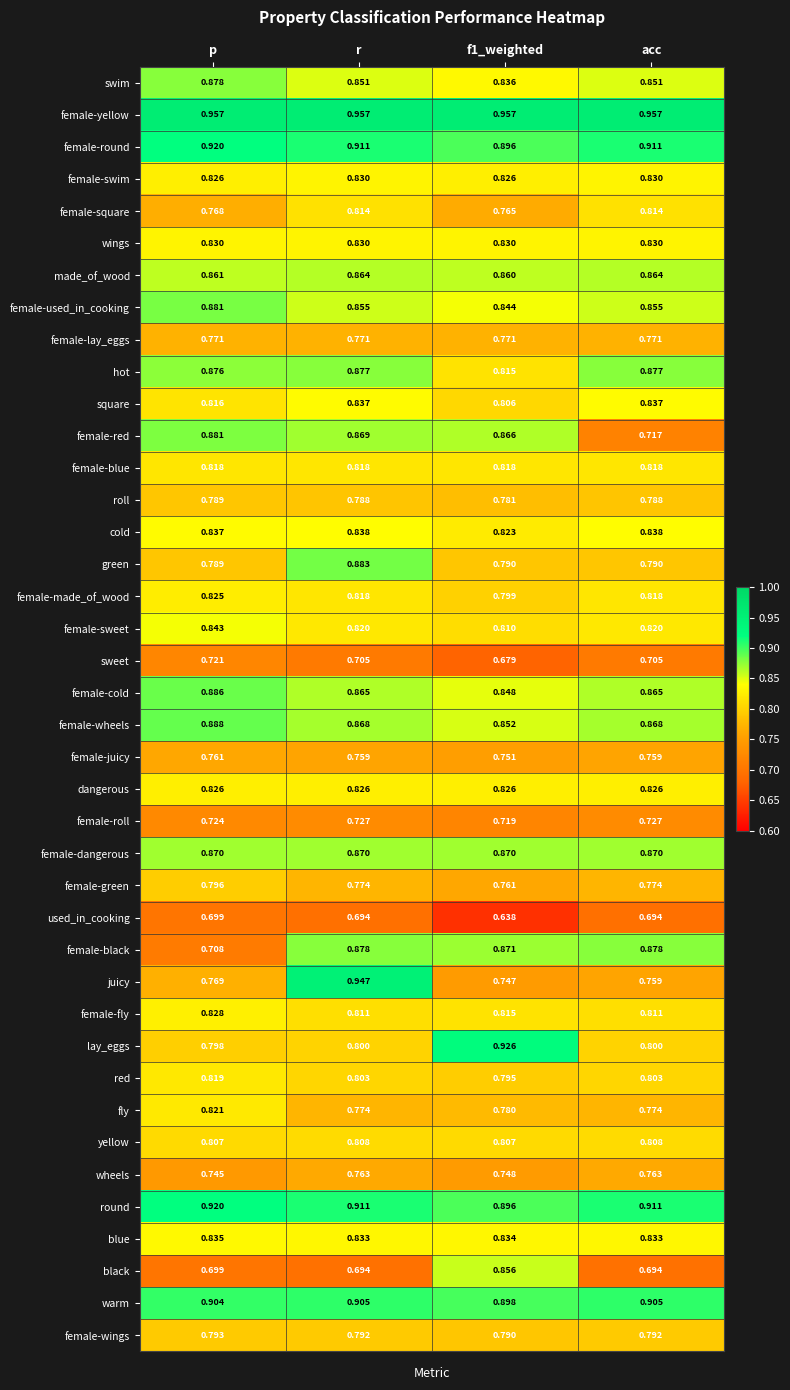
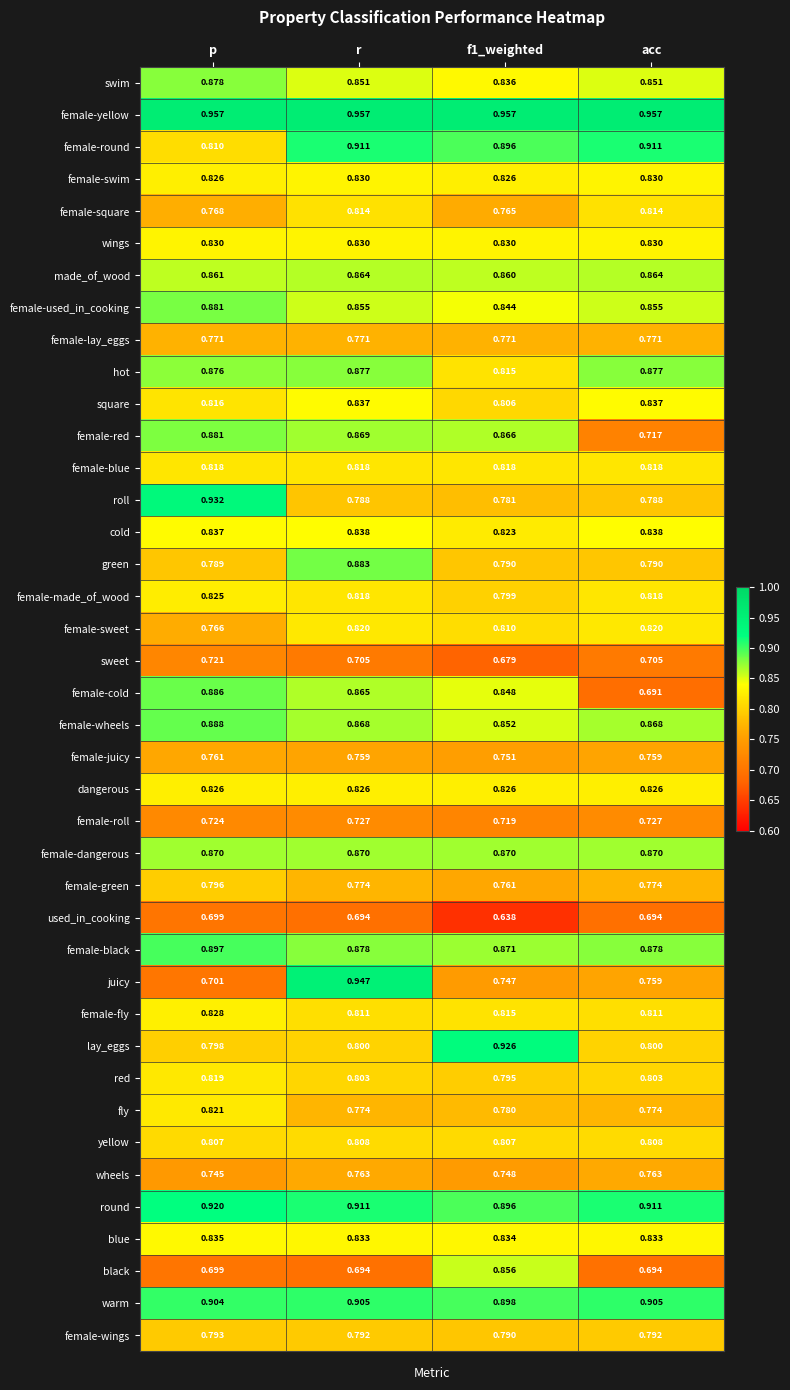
  {
    "swim": {
      "p": 0.878,
      "r": 0.851,
      "f1_weighted": 0.836,
      "acc": 0.851
    },
    "female-yellow": {
      "p": 0.957,
      "r": 0.957,
      "f1_weighted": 0.957,
      "acc": 0.957
    },
    "female-round": {
-     "p": 0.920,
+     "p": 0.810,
      "r": 0.911,
      "f1_weighted": 0.896,
      "acc": 0.911
    },
    "female-swim": {
      "p": 0.826,
      "r": 0.830,
      "f1_weighted": 0.826,
      "acc": 0.830
    },
    "female-square": {
      "p": 0.768,
      "r": 0.814,
      "f1_weighted": 0.765,
      "acc": 0.814
    },
    "wings": {
      "p": 0.830,
      "r": 0.830,
      "f1_weighted": 0.830,
      "acc": 0.830
    },
    "made_of_wood": {
      "p": 0.861,
      "r": 0.864,
      "f1_weighted": 0.860,
      "acc": 0.864
    },
    "female-used_in_cooking": {
      "p": 0.881,
      "r": 0.855,
      "f1_weighted": 0.844,
      "acc": 0.855
    },
    "female-lay_eggs": {
      "p": 0.771,
      "r": 0.771,
      "f1_weighted": 0.771,
      "acc": 0.771
    },
    "hot": {
      "p": 0.876,
      "r": 0.877,
      "f1_weighted": 0.815,
      "acc": 0.877
    },
    "square": {
      "p": 0.816,
      "r": 0.837,
      "f1_weighted": 0.806,
      "acc": 0.837
    },
    "female-red": {
      "p": 0.881,
      "r": 0.869,
      "f1_weighted": 0.866,
      "acc": 0.717
    },
    "female-blue": {
      "p": 0.818,
      "r": 0.818,
      "f1_weighted": 0.818,
      "acc": 0.818
    },
    "roll": {
-     "p": 0.789,
+     "p": 0.932,
      "r": 0.788,
      "f1_weighted": 0.781,
      "acc": 0.788
    },
    "cold": {
      "p": 0.837,
      "r": 0.838,
      "f1_weighted": 0.823,
      "acc": 0.838
    },
    "green": {
      "p": 0.789,
      "r": 0.883,
      "f1_weighted": 0.790,
      "acc": 0.790
    },
    "female-made_of_wood": {
      "p": 0.825,
      "r": 0.818,
      "f1_weighted": 0.799,
      "acc": 0.818
    },
    "female-sweet": {
-     "p": 0.843,
+     "p": 0.766,
      "r": 0.820,
      "f1_weighted": 0.810,
      "acc": 0.820
    },
    "sweet": {
      "p": 0.721,
      "r": 0.705,
      "f1_weighted": 0.679,
      "acc": 0.705
    },
    "female-cold": {
      "p": 0.886,
      "r": 0.865,
      "f1_weighted": 0.848,
-     "acc": 0.865
+     "acc": 0.691
    },
    "female-wheels": {
      "p": 0.888,
      "r": 0.868,
      "f1_weighted": 0.852,
      "acc": 0.868
    },
    "female-juicy": {
      "p": 0.761,
      "r": 0.759,
      "f1_weighted": 0.751,
      "acc": 0.759
    },
    "dangerous": {
      "p": 0.826,
      "r": 0.826,
      "f1_weighted": 0.826,
      "acc": 0.826
    },
    "female-roll": {
      "p": 0.724,
      "r": 0.727,
      "f1_weighted": 0.719,
      "acc": 0.727
    },
    "female-dangerous": {
      "p": 0.870,
      "r": 0.870,
      "f1_weighted": 0.870,
      "acc": 0.870
    },
    "female-green": {
      "p": 0.796,
      "r": 0.774,
      "f1_weighted": 0.761,
      "acc": 0.774
    },
    "used_in_cooking": {
      "p": 0.699,
      "r": 0.694,
      "f1_weighted": 0.638,
      "acc": 0.694
    },
    "female-black": {
-     "p": 0.708,
+     "p": 0.897,
      "r": 0.878,
      "f1_weighted": 0.871,
      "acc": 0.878
    },
    "juicy": {
-     "p": 0.769,
+     "p": 0.701,
      "r": 0.947,
      "f1_weighted": 0.747,
      "acc": 0.759
    },
    "female-fly": {
      "p": 0.828,
      "r": 0.811,
      "f1_weighted": 0.815,
      "acc": 0.811
    },
    "lay_eggs": {
      "p": 0.798,
      "r": 0.800,
      "f1_weighted": 0.926,
      "acc": 0.800
    },
    "red": {
      "p": 0.819,
      "r": 0.803,
      "f1_weighted": 0.795,
      "acc": 0.803
    },
    "fly": {
      "p": 0.821,
      "r": 0.774,
      "f1_weighted": 0.780,
      "acc": 0.774
    },
    "yellow": {
      "p": 0.807,
      "r": 0.808,
      "f1_weighted": 0.807,
      "acc": 0.808
    },
    "wheels": {
      "p": 0.745,
      "r": 0.763,
      "f1_weighted": 0.748,
      "acc": 0.763
    },
    "round": {
      "p": 0.920,
      "r": 0.911,
      "f1_weighted": 0.896,
      "acc": 0.911
    },
    "blue": {
      "p": 0.835,
      "r": 0.833,
      "f1_weighted": 0.834,
      "acc": 0.833
    },
    "black": {
      "p": 0.699,
      "r": 0.694,
      "f1_weighted": 0.856,
      "acc": 0.694
    },
    "warm": {
      "p": 0.904,
      "r": 0.905,
      "f1_weighted": 0.898,
      "acc": 0.905
    },
    "female-wings": {
      "p": 0.793,
      "r": 0.792,
      "f1_weighted": 0.790,
      "acc": 0.792
    }
  }
